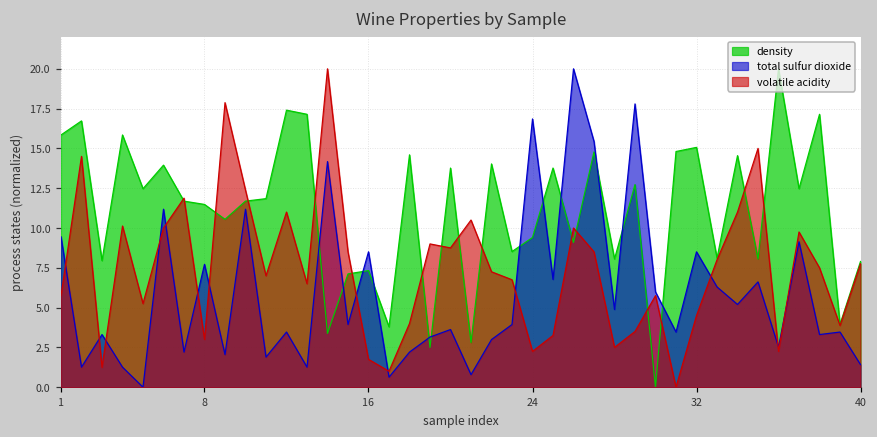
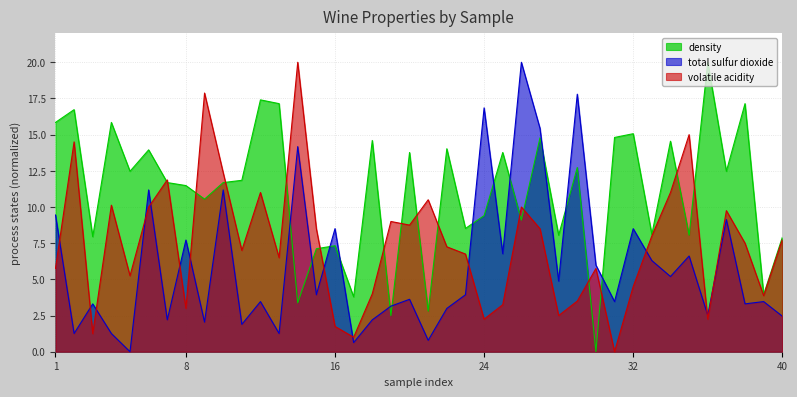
  {
    "total sulfur dioxide": {
-     "40": 1.4
+     "40": 2.5
    }
  }
